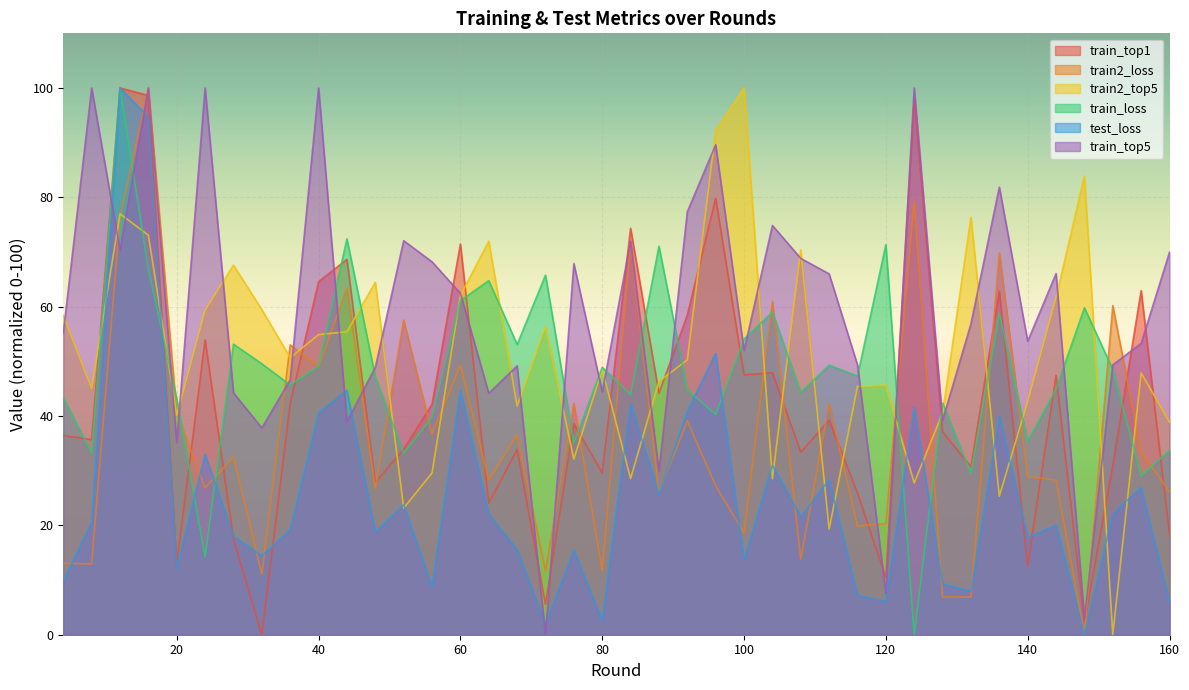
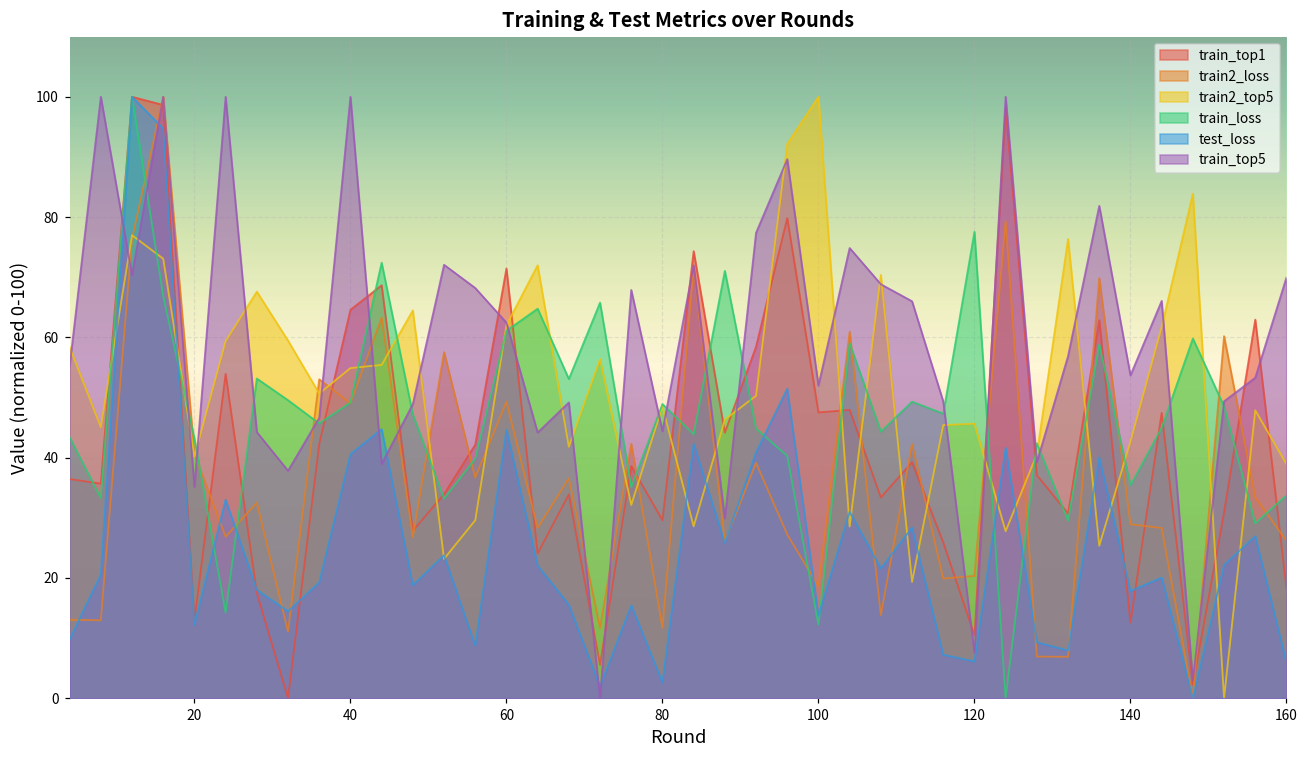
  {
    "train2_top5": {
      "40": 55,
      "100": 100,
      "120": 46,
      "140": 43,
      "160": 39
    },
    "train_loss": {
      "20": 43,
      "60": 61,
-     "100": 54,
-     "120": 71,
+     "100": 12,
+     "120": 78,
      "140": 35,
      "160": 34
    },
    "test_loss": {
      "20": 12,
      "40": 41,
      "60": 45,
      "80": 3,
      "100": 14,
      "120": 6,
      "140": 18,
      "160": 6
    },
    "train_top5": {
      "20": 35,
      "40": 100,
      "80": 44,
      "100": 52,
      "120": 8,
      "140": 54,
      "160": 70
    }
  }
